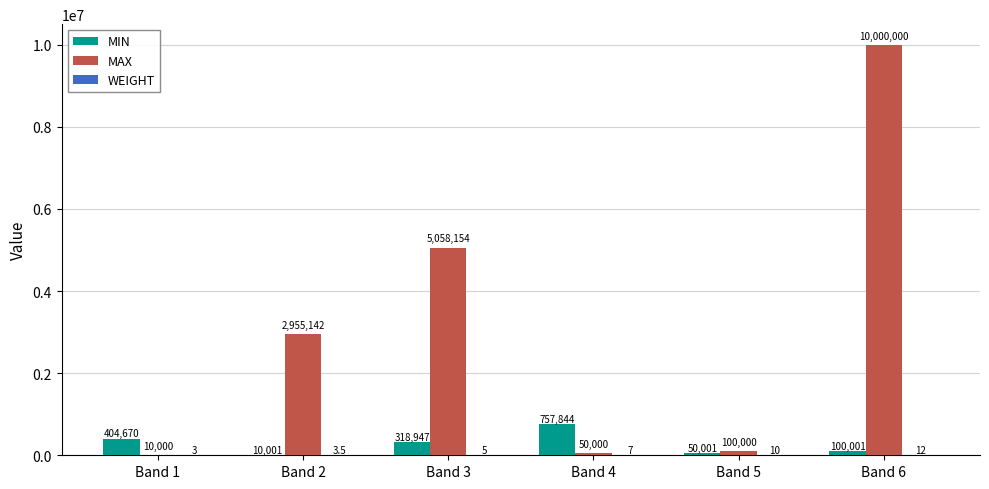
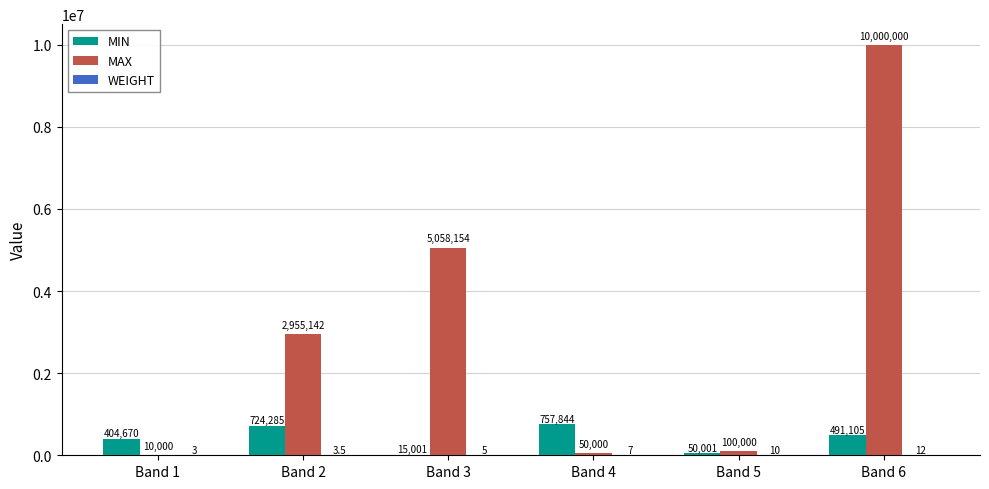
  {
    "MIN": {
      "Band 1": "404,670",
-     "Band 2": "10,001",
-     "Band 3": "318,947",
+     "Band 2": "724,285",
+     "Band 3": "15,001",
      "Band 4": "757,844",
      "Band 5": "50,001",
-     "Band 6": "100,001"
+     "Band 6": "491,105"
    },
    "MAX": {
      "Band 1": "10,000",
      "Band 2": "2,955,142",
      "Band 3": "5,058,154",
      "Band 4": "50,000",
      "Band 5": "100,000",
      "Band 6": "10,000,000"
    },
    "WEIGHT": {
      "Band 1": "3",
      "Band 2": "3.5",
      "Band 3": "5",
      "Band 4": "7",
      "Band 5": "10",
      "Band 6": "12"
    }
  }
